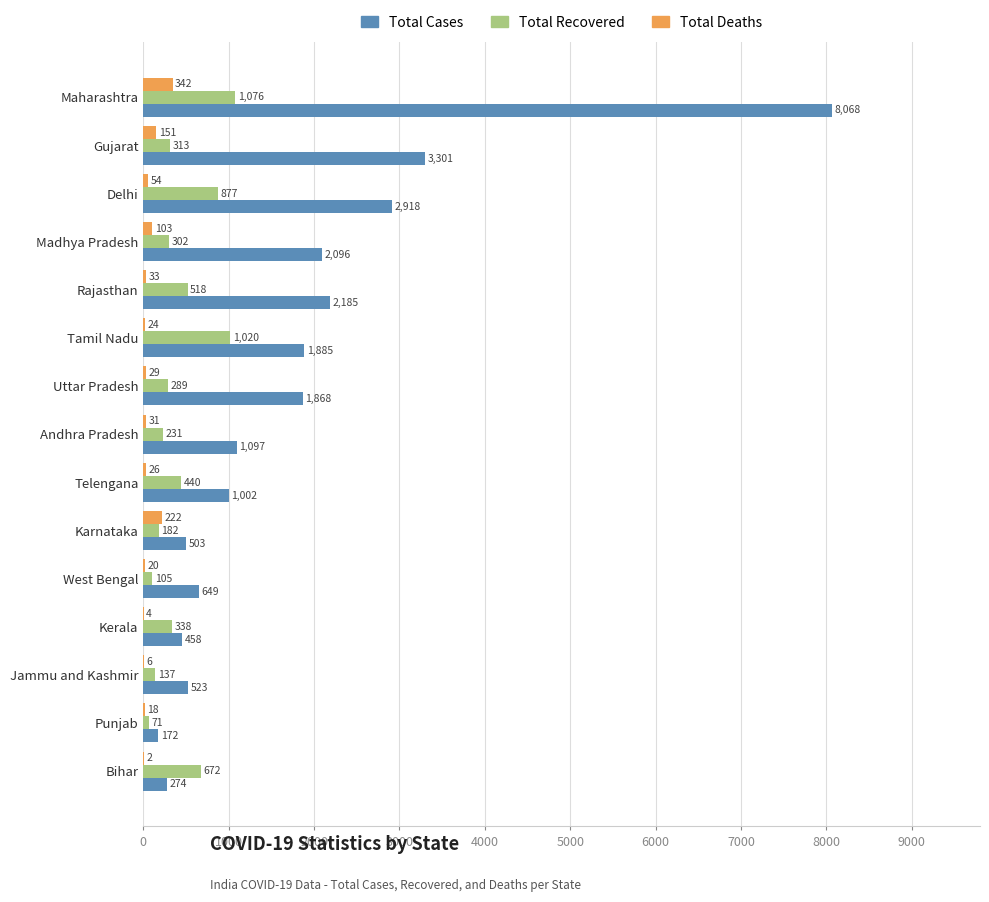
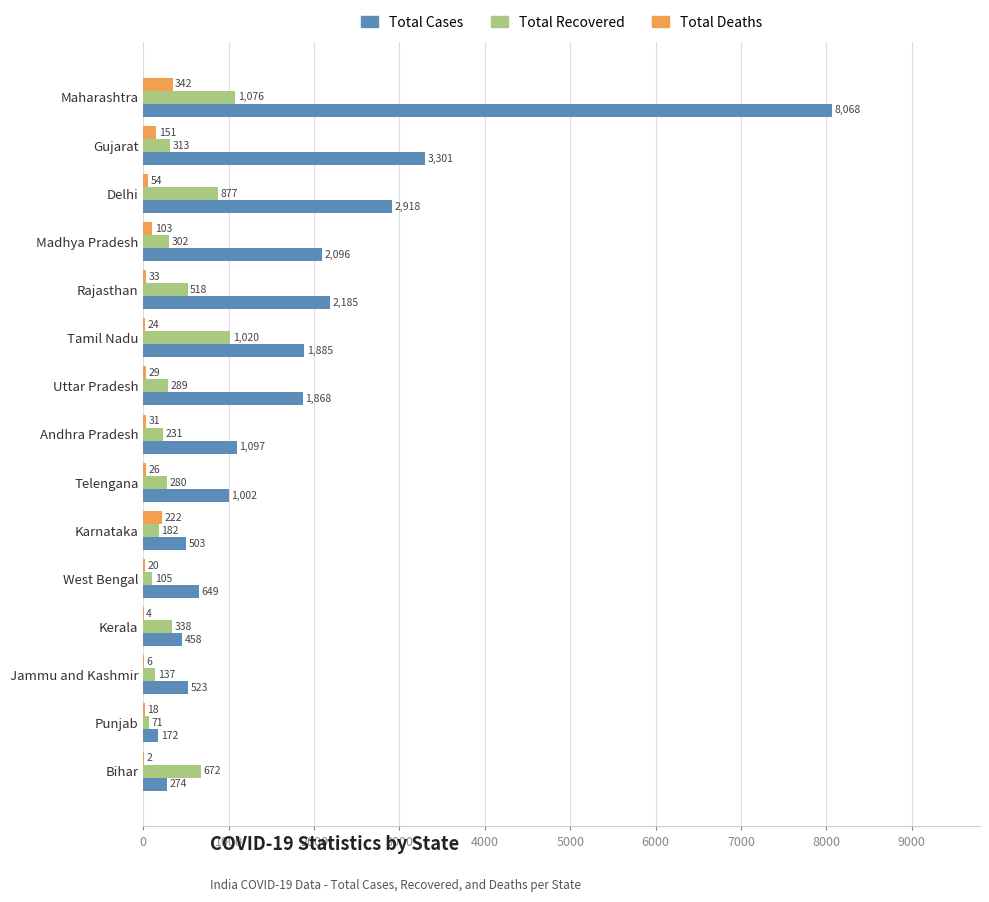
  {
    "Total Cases": {
      "Maharashtra": "8,068",
      "Gujarat": "3,301",
      "Delhi": "2,918",
      "Madhya Pradesh": "2,096",
      "Rajasthan": "2,185",
      "Tamil Nadu": "1,885",
      "Uttar Pradesh": "1,868",
      "Andhra Pradesh": "1,097",
      "Telengana": "1,002",
      "Karnataka": "503",
      "West Bengal": "649",
      "Kerala": "458",
      "Jammu and Kashmir": "523",
      "Punjab": "172",
      "Bihar": "274"
    },
    "Total Recovered": {
      "Maharashtra": "1,076",
      "Gujarat": "313",
      "Delhi": "877",
      "Madhya Pradesh": "302",
      "Rajasthan": "518",
      "Tamil Nadu": "1,020",
      "Uttar Pradesh": "289",
      "Andhra Pradesh": "231",
-     "Telengana": "440",
+     "Telengana": "280",
      "Karnataka": "182",
      "West Bengal": "105",
      "Kerala": "338",
      "Jammu and Kashmir": "137",
      "Punjab": "71",
      "Bihar": "672"
    },
    "Total Deaths": {
      "Maharashtra": "342",
      "Gujarat": "151",
      "Delhi": "54",
      "Madhya Pradesh": "103",
      "Rajasthan": "33",
      "Tamil Nadu": "24",
      "Uttar Pradesh": "29",
      "Andhra Pradesh": "31",
      "Telengana": "26",
      "Karnataka": "222",
      "West Bengal": "20",
      "Kerala": "4",
      "Jammu and Kashmir": "6",
      "Punjab": "18",
      "Bihar": "2"
    }
  }
